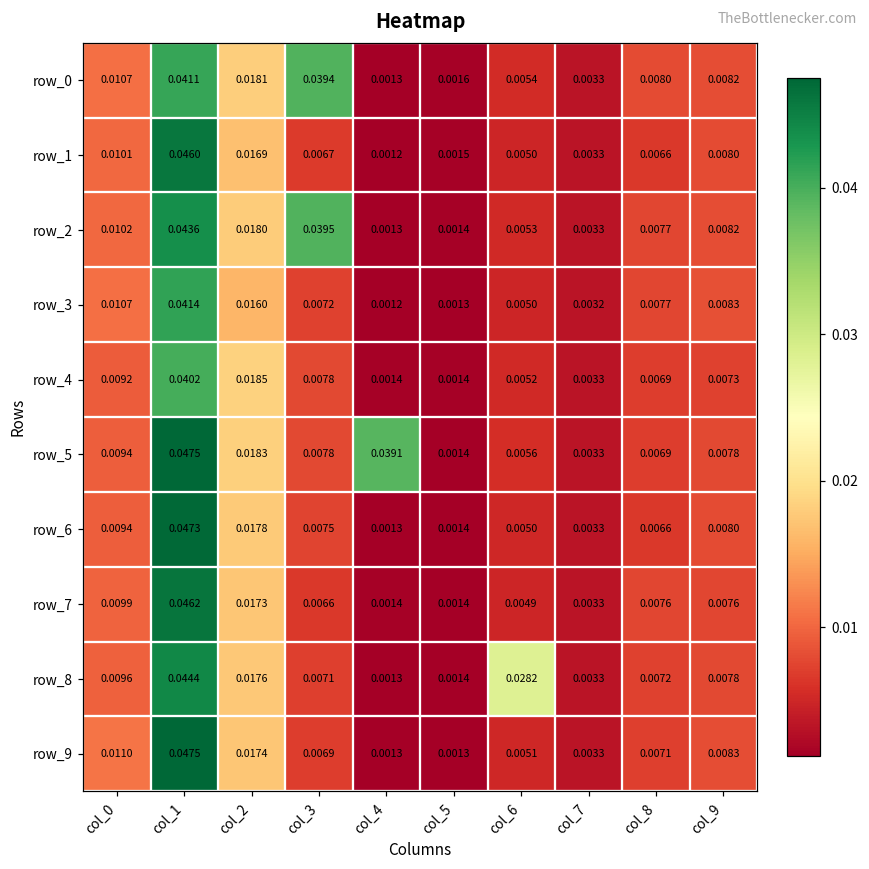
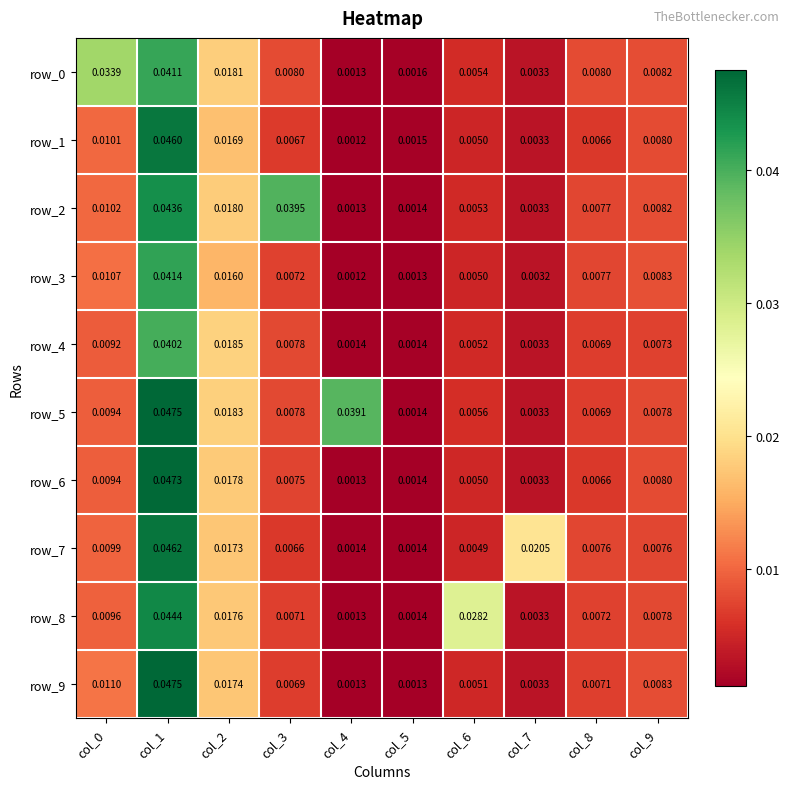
  {
    "row_0": {
-     "col_0": 0.0107,
+     "col_0": 0.0339,
      "col_1": 0.0411,
      "col_2": 0.0181,
-     "col_3": 0.0394,
+     "col_3": 0.0080,
      "col_4": 0.0013,
      "col_5": 0.0016,
      "col_6": 0.0054,
      "col_7": 0.0033,
      "col_8": 0.0080,
      "col_9": 0.0082
    },
    "row_1": {
      "col_0": 0.0101,
      "col_1": 0.0460,
      "col_2": 0.0169,
      "col_3": 0.0067,
      "col_4": 0.0012,
      "col_5": 0.0015,
      "col_6": 0.0050,
      "col_7": 0.0033,
      "col_8": 0.0066,
      "col_9": 0.0080
    },
    "row_2": {
      "col_0": 0.0102,
      "col_1": 0.0436,
      "col_2": 0.0180,
      "col_3": 0.0395,
      "col_4": 0.0013,
      "col_5": 0.0014,
      "col_6": 0.0053,
      "col_7": 0.0033,
      "col_8": 0.0077,
      "col_9": 0.0082
    },
    "row_3": {
      "col_0": 0.0107,
      "col_1": 0.0414,
      "col_2": 0.0160,
      "col_3": 0.0072,
      "col_4": 0.0012,
      "col_5": 0.0013,
      "col_6": 0.0050,
      "col_7": 0.0032,
      "col_8": 0.0077,
      "col_9": 0.0083
    },
    "row_4": {
      "col_0": 0.0092,
      "col_1": 0.0402,
      "col_2": 0.0185,
      "col_3": 0.0078,
      "col_4": 0.0014,
      "col_5": 0.0014,
      "col_6": 0.0052,
      "col_7": 0.0033,
      "col_8": 0.0069,
      "col_9": 0.0073
    },
    "row_5": {
      "col_0": 0.0094,
      "col_1": 0.0475,
      "col_2": 0.0183,
      "col_3": 0.0078,
      "col_4": 0.0391,
      "col_5": 0.0014,
      "col_6": 0.0056,
      "col_7": 0.0033,
      "col_8": 0.0069,
      "col_9": 0.0078
    },
    "row_6": {
      "col_0": 0.0094,
      "col_1": 0.0473,
      "col_2": 0.0178,
      "col_3": 0.0075,
      "col_4": 0.0013,
      "col_5": 0.0014,
      "col_6": 0.0050,
      "col_7": 0.0033,
      "col_8": 0.0066,
      "col_9": 0.0080
    },
    "row_7": {
      "col_0": 0.0099,
      "col_1": 0.0462,
      "col_2": 0.0173,
      "col_3": 0.0066,
      "col_4": 0.0014,
      "col_5": 0.0014,
      "col_6": 0.0049,
-     "col_7": 0.0033,
+     "col_7": 0.0205,
      "col_8": 0.0076,
      "col_9": 0.0076
    },
    "row_8": {
      "col_0": 0.0096,
      "col_1": 0.0444,
      "col_2": 0.0176,
      "col_3": 0.0071,
      "col_4": 0.0013,
      "col_5": 0.0014,
      "col_6": 0.0282,
      "col_7": 0.0033,
      "col_8": 0.0072,
      "col_9": 0.0078
    },
    "row_9": {
      "col_0": 0.0110,
      "col_1": 0.0475,
      "col_2": 0.0174,
      "col_3": 0.0069,
      "col_4": 0.0013,
      "col_5": 0.0013,
      "col_6": 0.0051,
      "col_7": 0.0033,
      "col_8": 0.0071,
      "col_9": 0.0083
    }
  }
